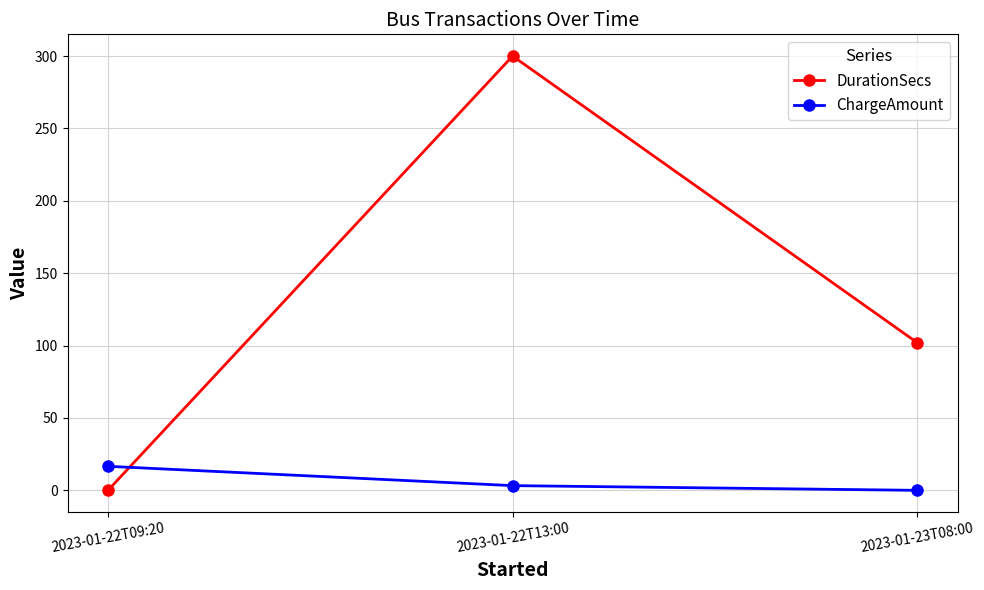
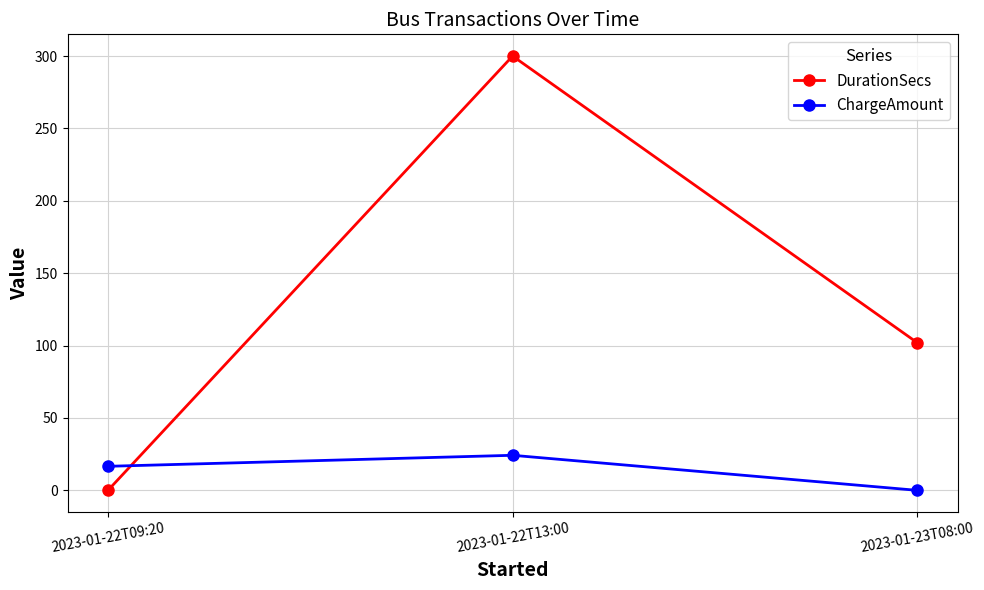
  {
    "DurationSecs": {
      "2023-01-22T09:20": 0,
      "2023-01-22T13:00": 300,
      "2023-01-23T08:00": 102
    },
    "ChargeAmount": {
      "2023-01-22T09:20": 17,
-     "2023-01-22T13:00": 3,
+     "2023-01-22T13:00": 24,
      "2023-01-23T08:00": 0
    }
  }
